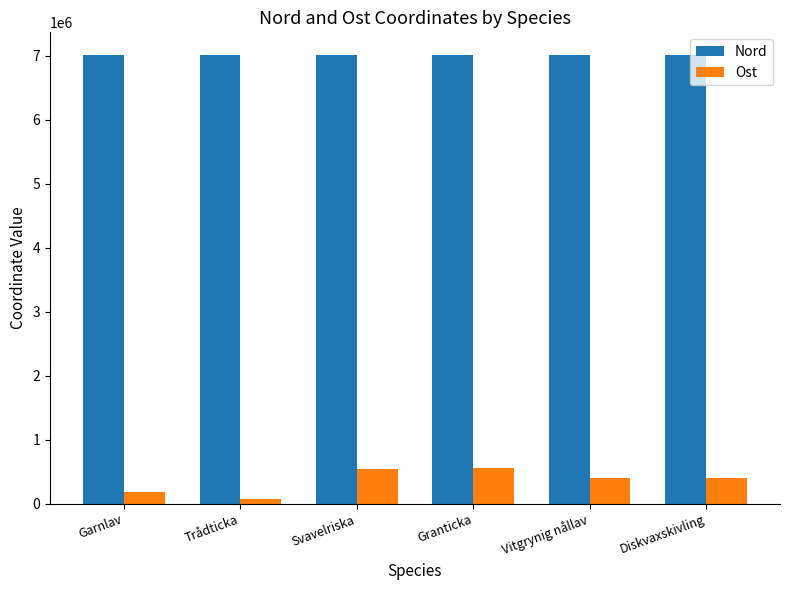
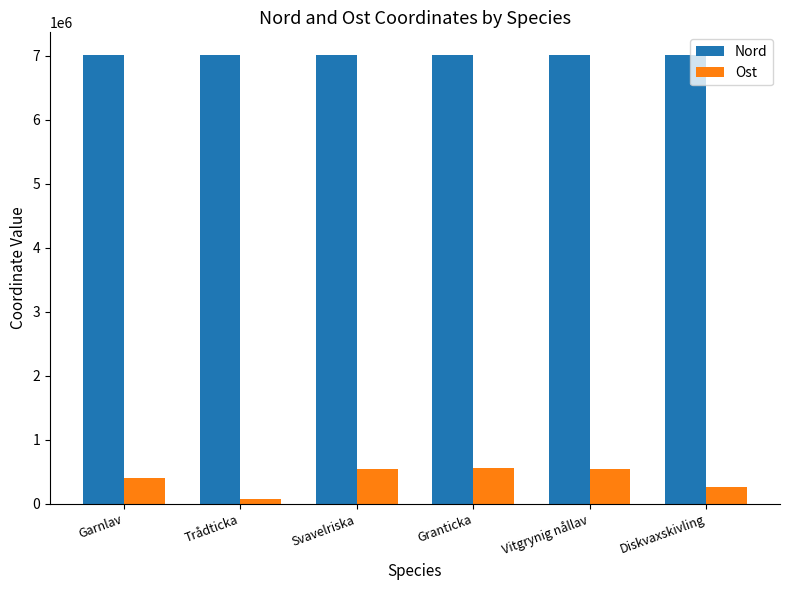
  {
    "Nord": {
      "Garnlav": 7000000,
      "Trådticka": 7000000,
      "Svavelriska": 7000000,
      "Granticka": 7000000,
      "Vitgrynig nållav": 7000000,
      "Diskvaxskivling": 7000000
    },
    "Ost": {
-     "Garnlav": 200000,
+     "Garnlav": 400000,
      "Trådticka": 100000,
      "Svavelriska": 500000,
      "Granticka": 600000,
-     "Vitgrynig nållav": 400000,
-     "Diskvaxskivling": 400000
+     "Vitgrynig nållav": 500000,
+     "Diskvaxskivling": 300000
    }
  }
